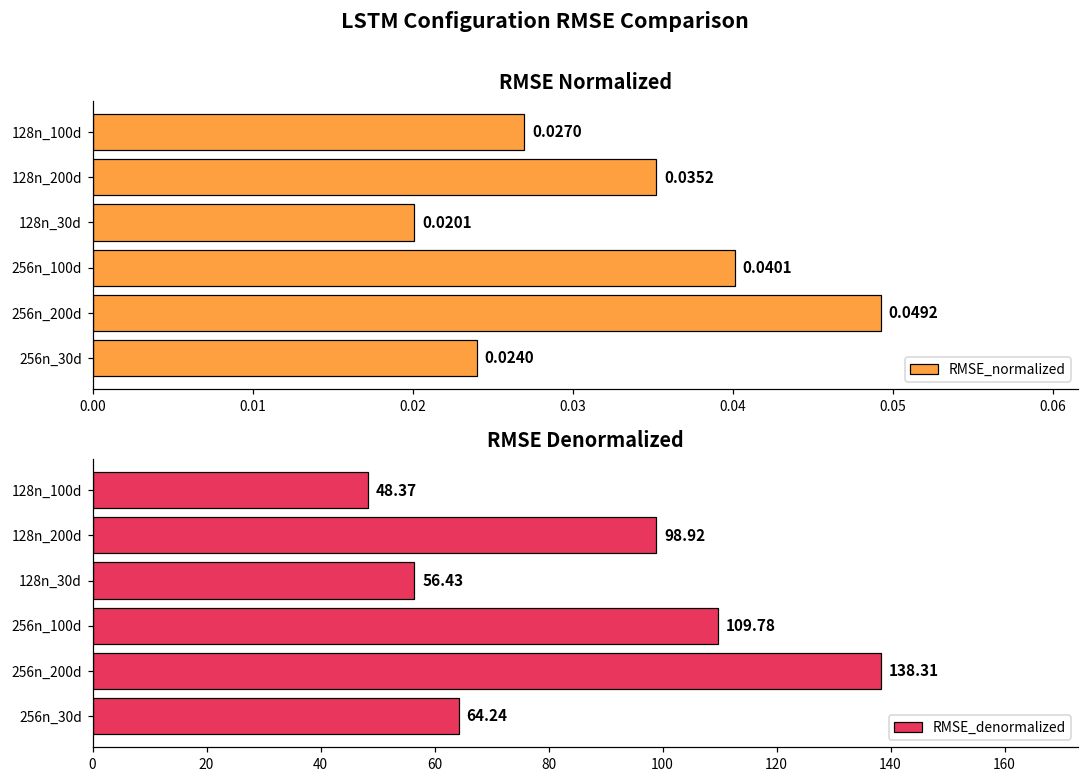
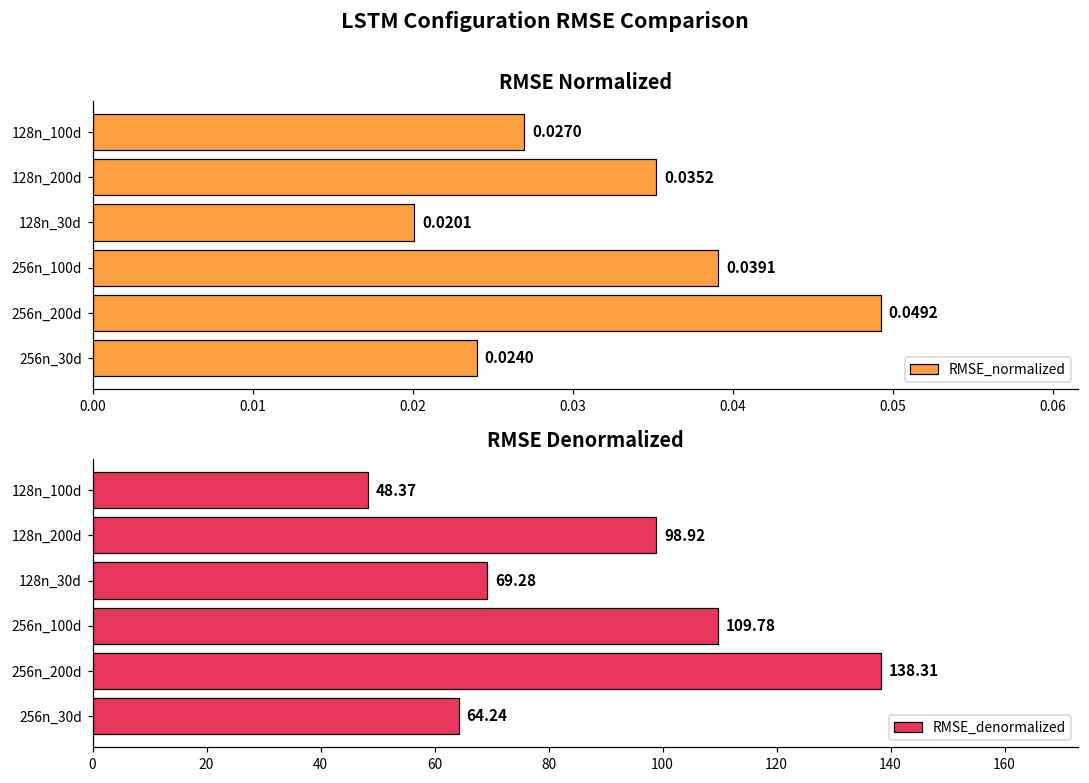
  {
    "RMSE Normalized": {
      "128n_100d": 0.0270,
      "128n_200d": 0.0352,
      "128n_30d": 0.0201,
-     "256n_100d": 0.0401,
+     "256n_100d": 0.0391,
      "256n_200d": 0.0492,
      "256n_30d": 0.0240
    },
    "RMSE Denormalized": {
      "128n_100d": 48.37,
      "128n_200d": 98.92,
-     "128n_30d": 56.43,
+     "128n_30d": 69.28,
      "256n_100d": 109.78,
      "256n_200d": 138.31,
      "256n_30d": 64.24
    }
  }
